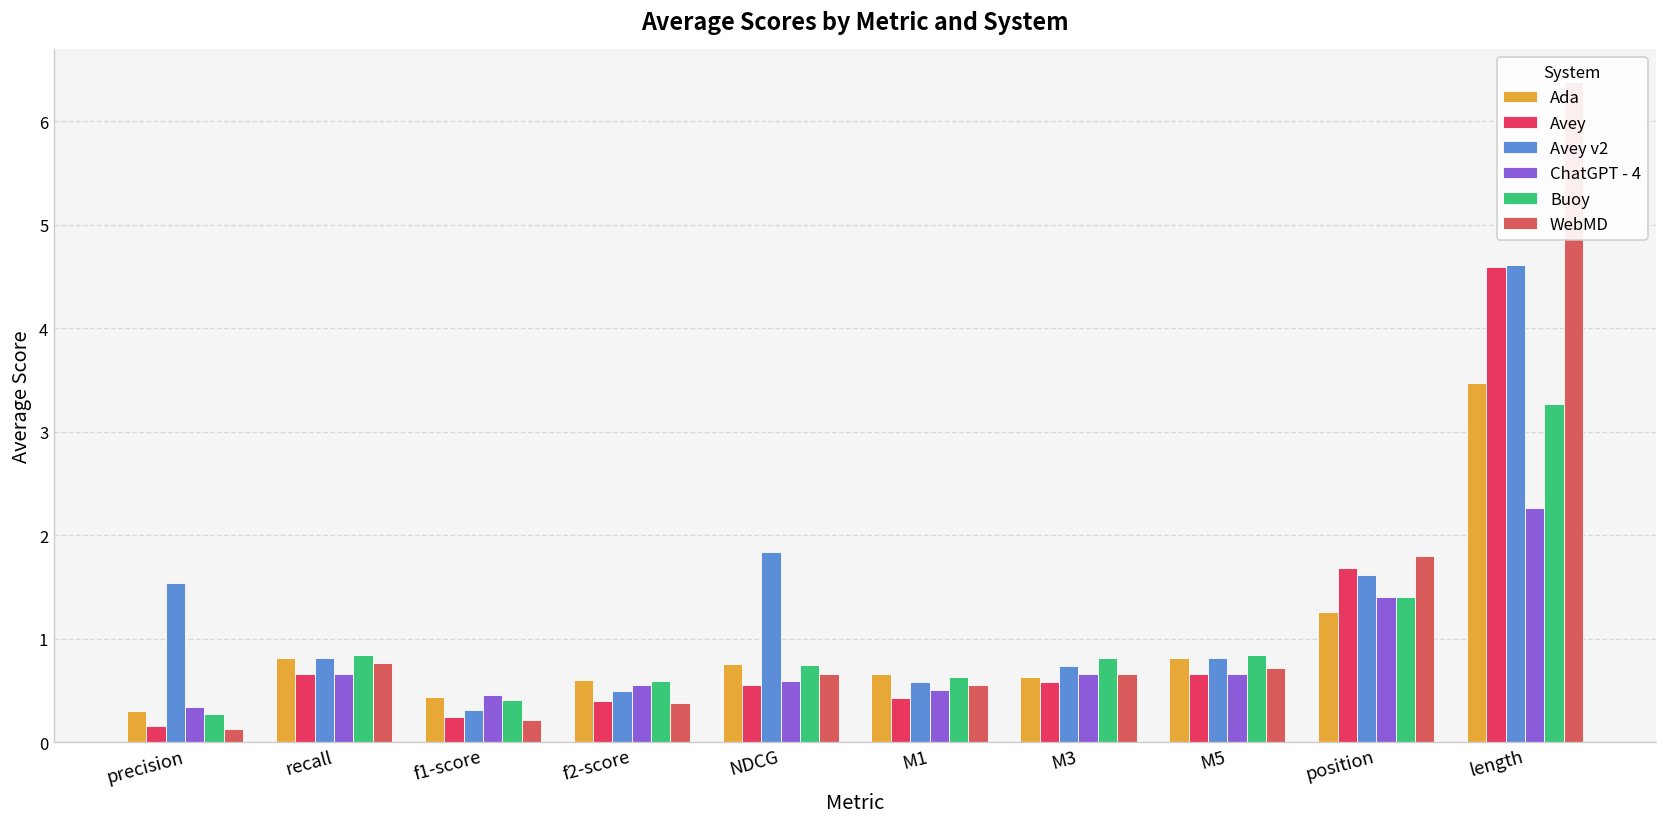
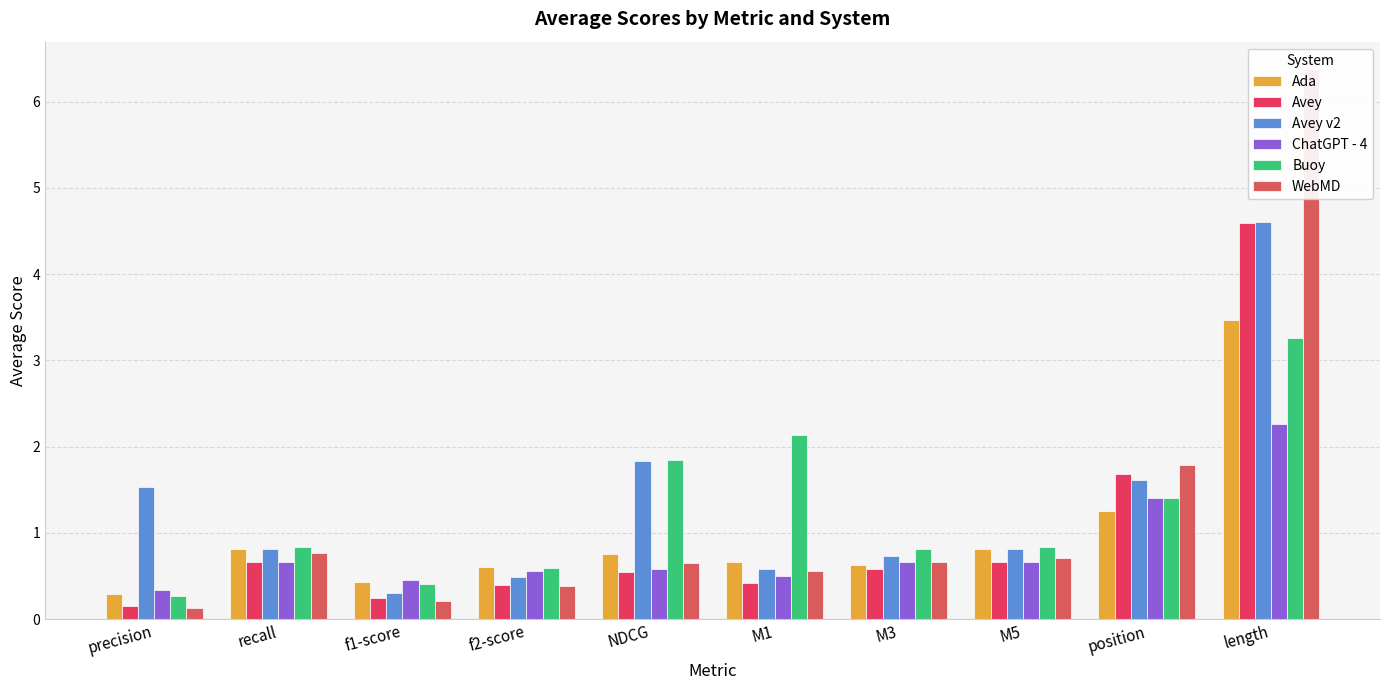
  {
    "Ada": {
      "precision": 0.3,
      "recall": 0.8,
      "f1-score": 0.4,
      "f2-score": 0.6,
      "NDCG": 0.8,
      "M1": 0.7,
      "M3": 0.6,
      "M5": 0.8,
      "position": 1.3,
      "length": 3.5
    },
    "Avey v2": {
      "precision": 1.5,
      "recall": 0.8,
      "f1-score": 0.3,
      "f2-score": 0.5,
      "NDCG": 1.8,
      "M1": 0.6,
      "M3": 0.7,
      "M5": 0.8,
      "position": 1.6,
      "length": 4.6
    },
    "ChatGPT - 4": {
      "precision": 0.3,
      "recall": 0.7,
      "f1-score": 0.5,
      "f2-score": 0.6,
      "NDCG": 0.6,
      "M1": 0.5,
      "M3": 0.7,
      "M5": 0.7,
      "position": 1.4,
      "length": 2.3
    },
    "Buoy": {
      "precision": 0.3,
      "recall": 0.8,
      "f1-score": 0.4,
      "f2-score": 0.6,
-     "NDCG": 0.7,
-     "M1": 0.6,
+     "NDCG": 1.8,
+     "M1": 2.1,
      "M3": 0.8,
      "M5": 0.8,
      "position": 1.4,
      "length": 3.3
    }
  }
